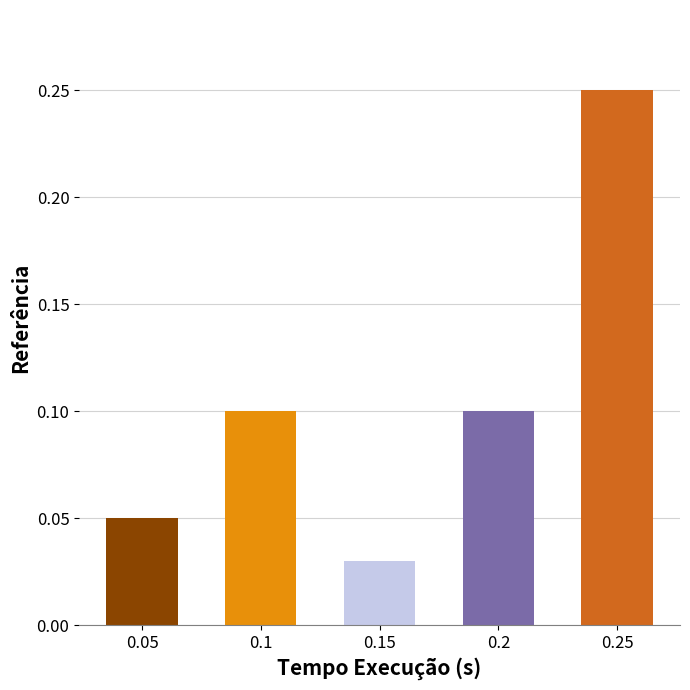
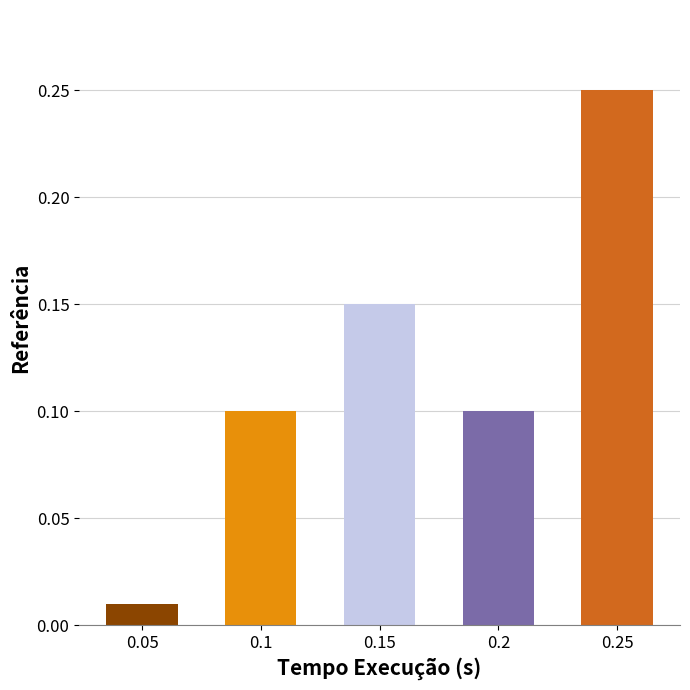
  {
-   "0.05": 0.05,
+   "0.05": 0.01,
    "0.1": 0.10,
-   "0.15": 0.03,
+   "0.15": 0.15,
    "0.2": 0.10,
    "0.25": 0.25
  }
